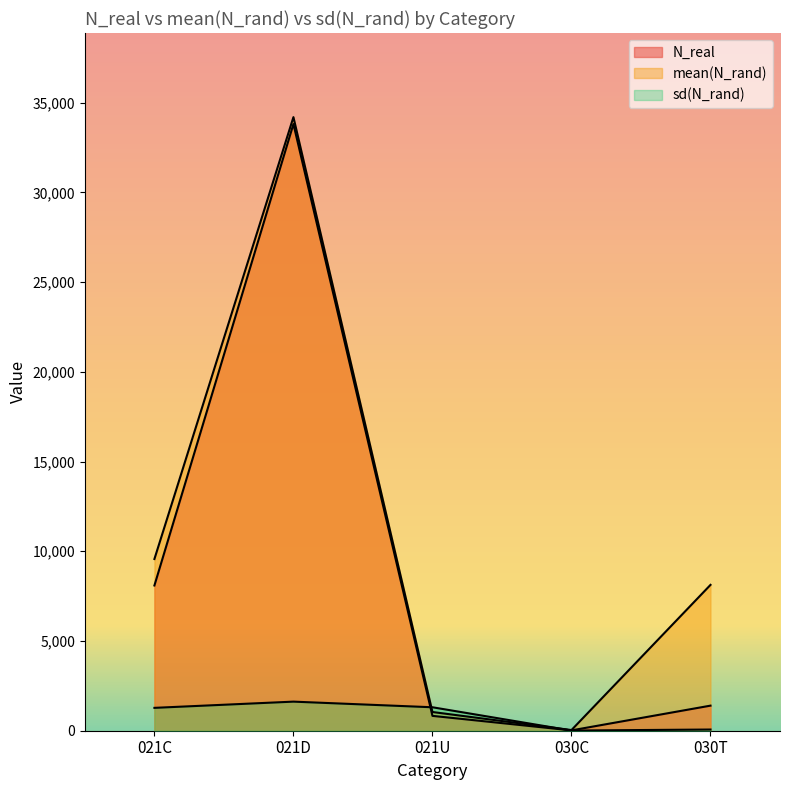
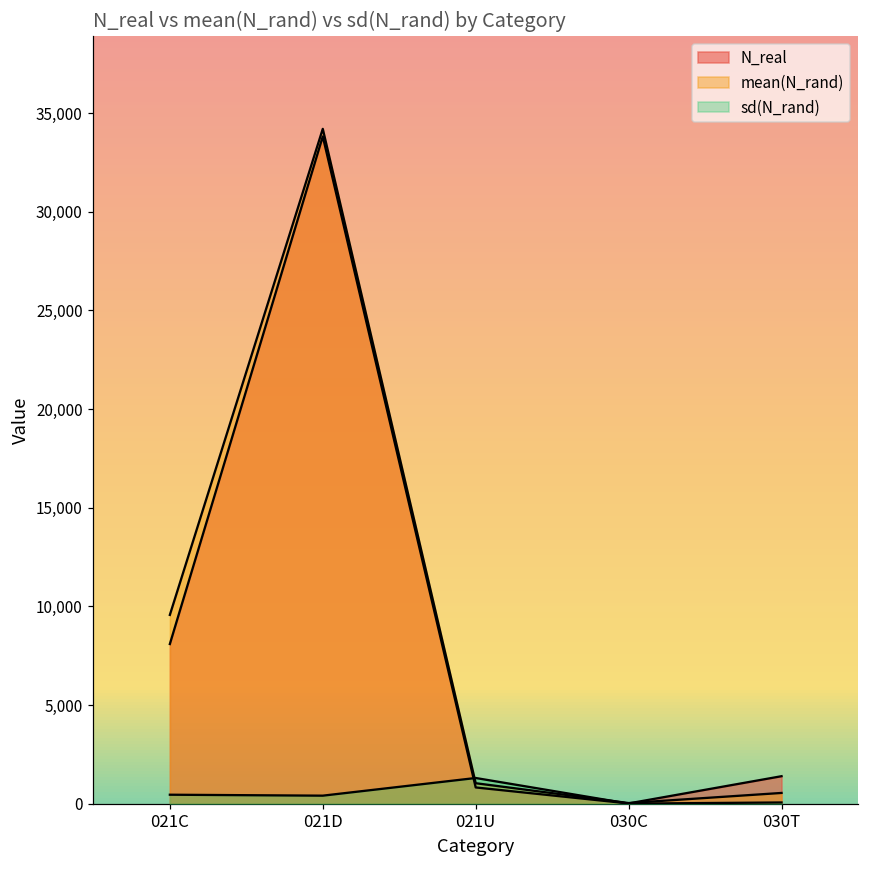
  {
    "N_real": {
      "021C": "8,100",
      "021D": "33,800",
      "021U": "800",
      "030T": "1,400"
    },
    "mean(N_rand)": {
      "021C": "9,600",
      "021D": "34,200",
      "021U": "1,000",
-     "030T": "8,100"
+     "030T": "500"
    },
    "sd(N_rand)": {
-     "021C": "1,300",
-     "021D": "1,600",
+     "021C": "500",
+     "021D": "400",
      "021U": "1,300",
      "030T": "100"
    }
  }
